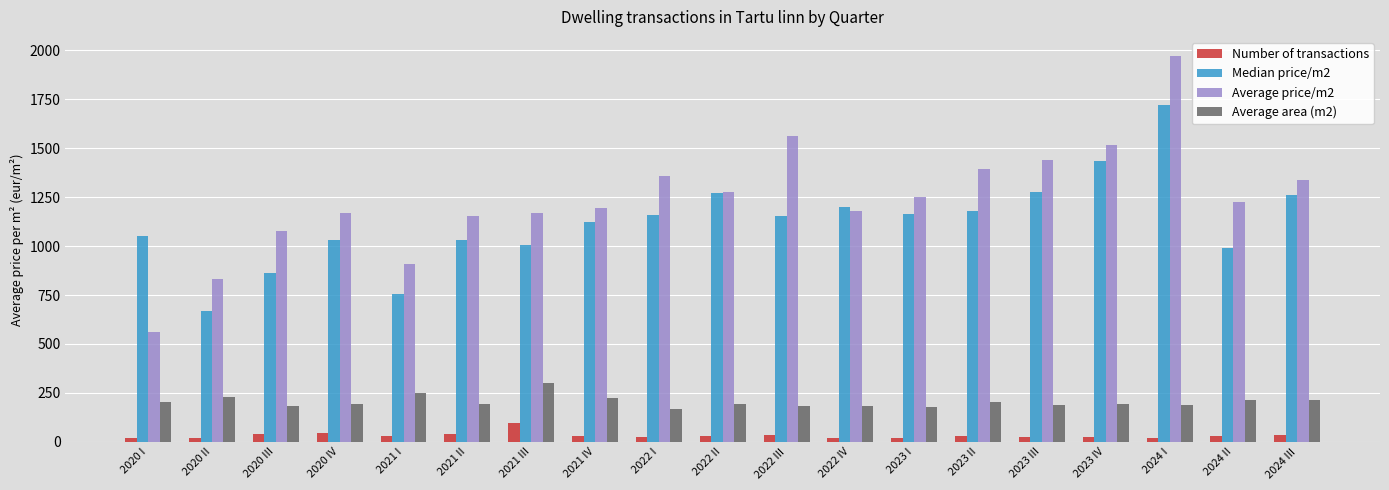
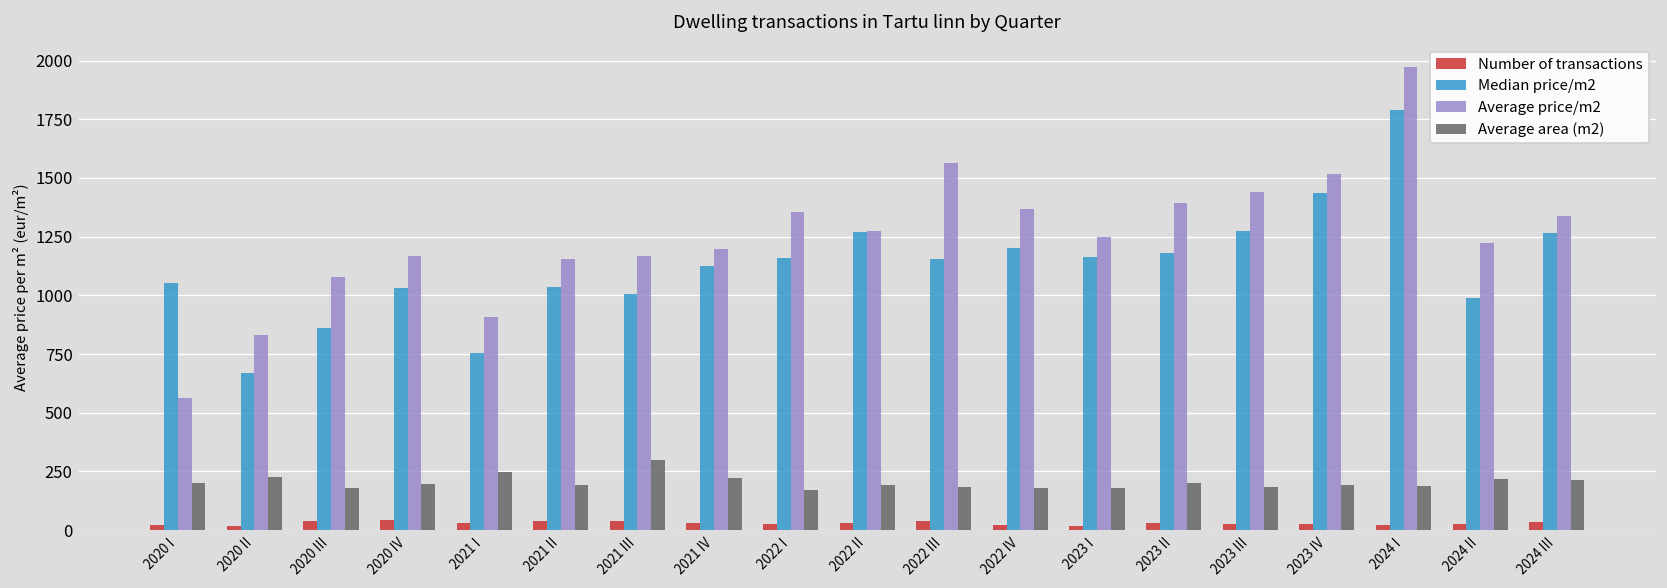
  {
    "Number of transactions": {
      "2020 I": 20,
      "2020 II": 20,
      "2020 III": 40,
      "2020 IV": 40,
      "2021 I": 30,
      "2021 II": 40,
-     "2021 III": 100,
+     "2021 III": 40,
      "2021 IV": 30,
      "2022 I": 30,
      "2022 II": 30,
      "2022 III": 40,
      "2022 IV": 20,
      "2023 I": 20,
      "2023 II": 30,
      "2023 III": 30,
      "2023 IV": 30,
      "2024 I": 20,
      "2024 II": 30,
      "2024 III": 40
    },
    "Median price/m2": {
      "2020 I": 1050,
      "2020 II": 670,
      "2020 III": 860,
      "2020 IV": 1030,
      "2021 I": 750,
      "2021 II": 1030,
      "2021 III": 1010,
      "2021 IV": 1120,
      "2022 I": 1160,
      "2022 II": 1270,
      "2022 III": 1150,
      "2022 IV": 1200,
      "2023 I": 1160,
      "2023 II": 1180,
      "2023 III": 1280,
      "2023 IV": 1440,
-     "2024 I": 1720,
+     "2024 I": 1790,
      "2024 II": 990,
      "2024 III": 1260
    },
    "Average price/m2": {
      "2020 I": 560,
      "2020 II": 830,
      "2020 III": 1080,
      "2020 IV": 1170,
      "2021 I": 910,
      "2021 II": 1150,
      "2021 III": 1170,
      "2021 IV": 1200,
      "2022 I": 1360,
      "2022 II": 1270,
      "2022 III": 1560,
-     "2022 IV": 1180,
+     "2022 IV": 1370,
      "2023 I": 1250,
      "2023 II": 1400,
      "2023 III": 1440,
      "2023 IV": 1520,
      "2024 I": 1970,
      "2024 II": 1220,
      "2024 III": 1340
    },
    "Average area (m2)": {
      "2020 I": 200,
      "2020 II": 230,
      "2020 III": 180,
      "2020 IV": 200,
      "2021 I": 250,
      "2021 II": 190,
      "2021 III": 300,
      "2021 IV": 220,
      "2022 I": 170,
      "2022 II": 190,
      "2022 III": 180,
      "2022 IV": 180,
      "2023 I": 180,
      "2023 II": 200,
      "2023 III": 190,
      "2023 IV": 190,
      "2024 I": 190,
      "2024 II": 220,
      "2024 III": 210
    }
  }
